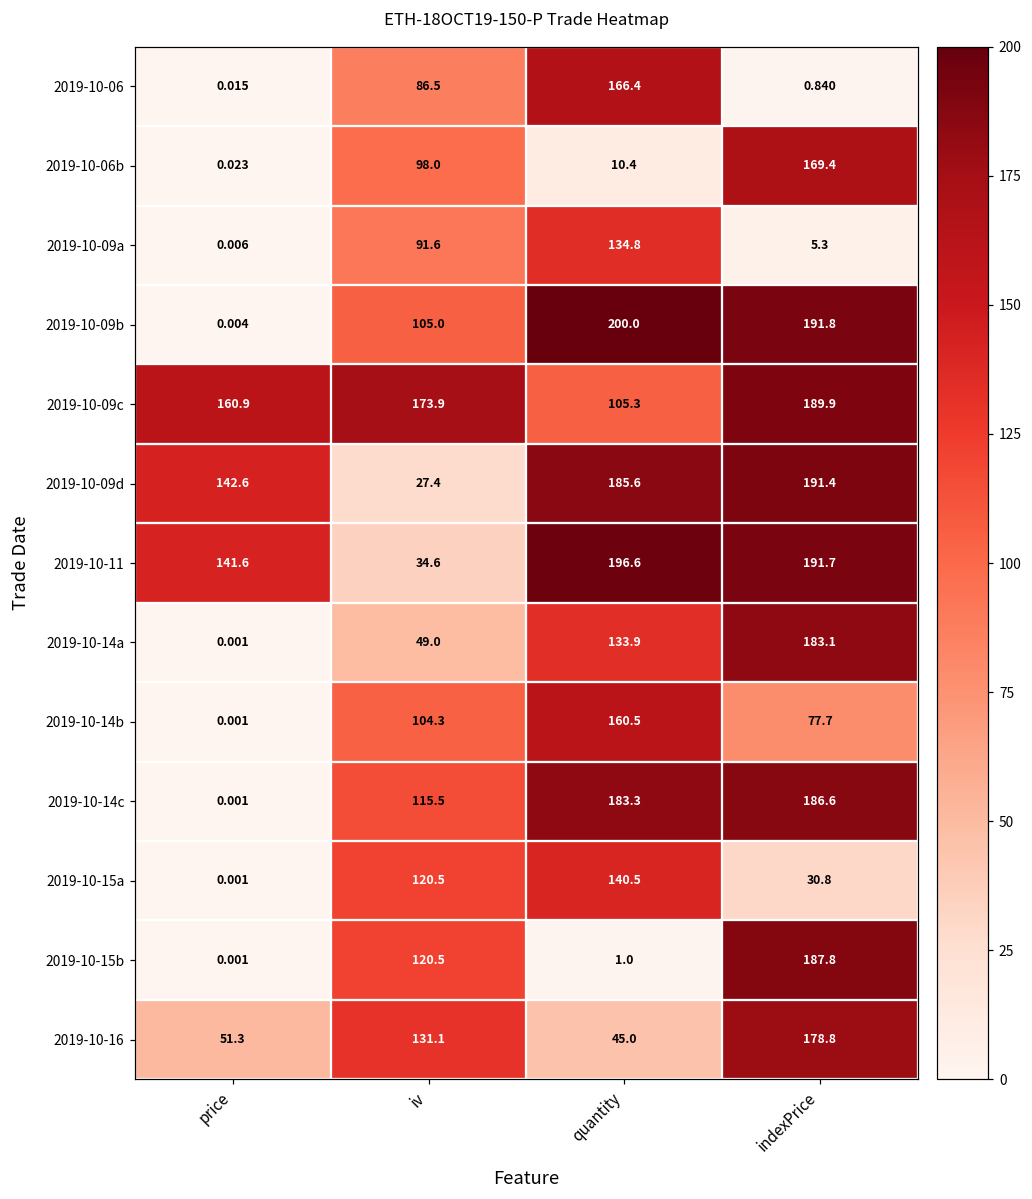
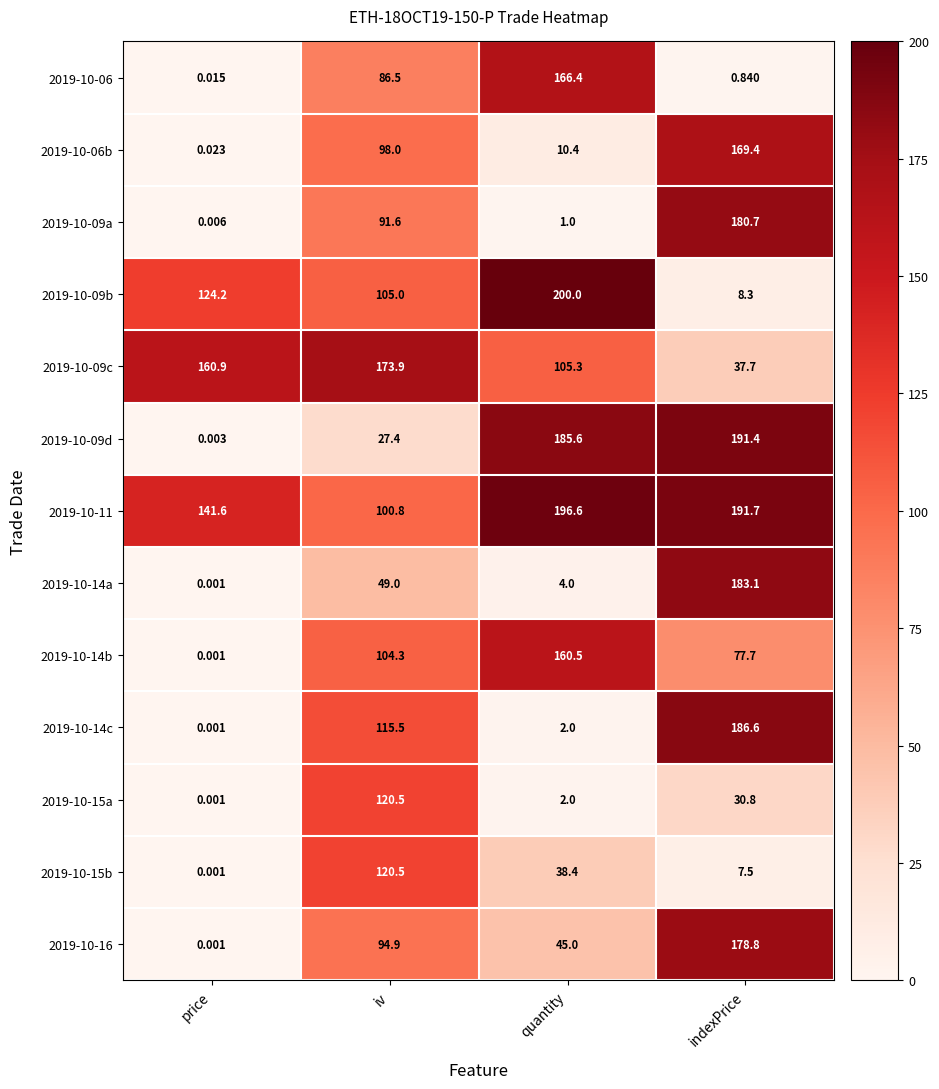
  {
    "2019-10-06": {
      "price": 0.015,
      "iv": 86.5,
      "quantity": 166.4,
      "indexPrice": 0.840
    },
    "2019-10-06b": {
      "price": 0.023,
      "iv": 98.0,
      "quantity": 10.4,
      "indexPrice": 169.4
    },
    "2019-10-09a": {
      "price": 0.006,
      "iv": 91.6,
-     "quantity": 134.8,
-     "indexPrice": 5.3
+     "quantity": 1.0,
+     "indexPrice": 180.7
    },
    "2019-10-09b": {
-     "price": 0.004,
+     "price": 124.2,
      "iv": 105.0,
      "quantity": 200.0,
-     "indexPrice": 191.8
+     "indexPrice": 8.3
    },
    "2019-10-09c": {
      "price": 160.9,
      "iv": 173.9,
      "quantity": 105.3,
-     "indexPrice": 189.9
+     "indexPrice": 37.7
    },
    "2019-10-09d": {
-     "price": 142.6,
+     "price": 0.003,
      "iv": 27.4,
      "quantity": 185.6,
      "indexPrice": 191.4
    },
    "2019-10-11": {
      "price": 141.6,
-     "iv": 34.6,
+     "iv": 100.8,
      "quantity": 196.6,
      "indexPrice": 191.7
    },
    "2019-10-14a": {
      "price": 0.001,
      "iv": 49.0,
-     "quantity": 133.9,
+     "quantity": 4.0,
      "indexPrice": 183.1
    },
    "2019-10-14b": {
      "price": 0.001,
      "iv": 104.3,
      "quantity": 160.5,
      "indexPrice": 77.7
    },
    "2019-10-14c": {
      "price": 0.001,
      "iv": 115.5,
-     "quantity": 183.3,
+     "quantity": 2.0,
      "indexPrice": 186.6
    },
    "2019-10-15a": {
      "price": 0.001,
      "iv": 120.5,
-     "quantity": 140.5,
+     "quantity": 2.0,
      "indexPrice": 30.8
    },
    "2019-10-15b": {
      "price": 0.001,
      "iv": 120.5,
-     "quantity": 1.0,
-     "indexPrice": 187.8
+     "quantity": 38.4,
+     "indexPrice": 7.5
    },
    "2019-10-16": {
-     "price": 51.3,
-     "iv": 131.1,
+     "price": 0.001,
+     "iv": 94.9,
      "quantity": 45.0,
      "indexPrice": 178.8
    }
  }
